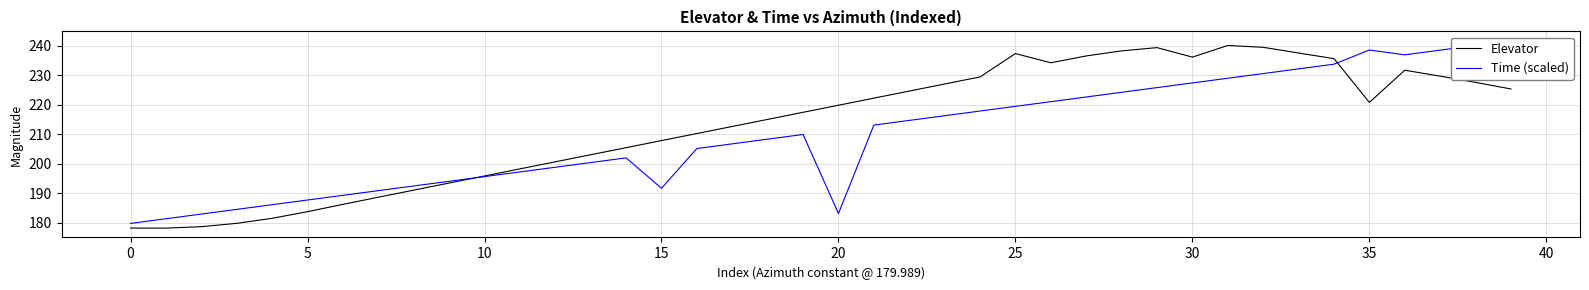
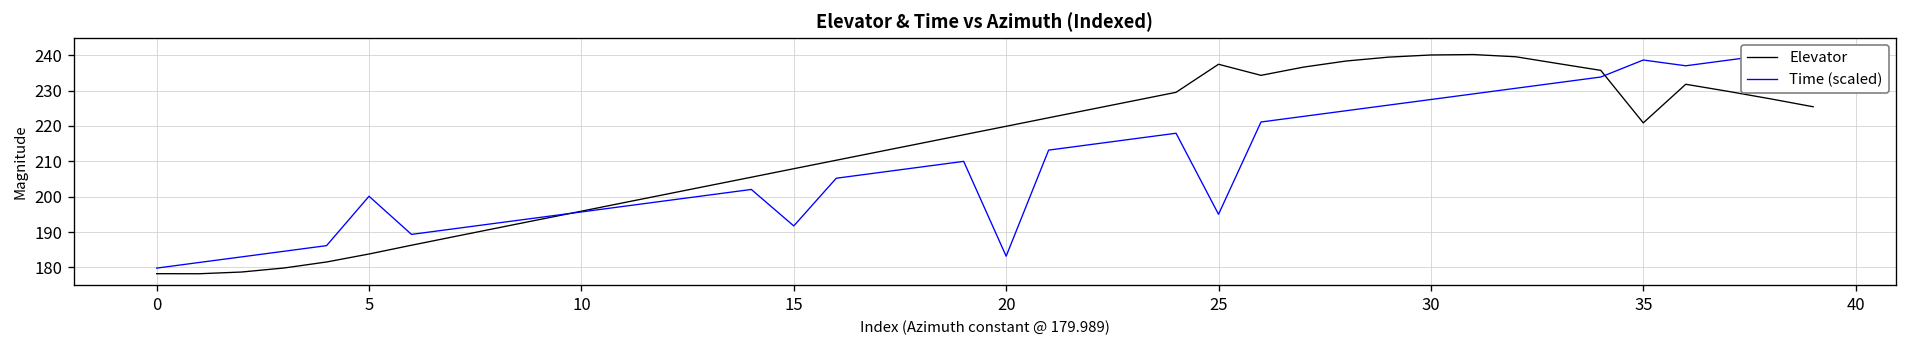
  {
    "Elevator": {
      "0": 178,
      "5": 184,
      "15": 208,
      "20": 220,
      "25": 237,
-     "30": 236,
+     "30": 240,
      "35": 221
    },
    "Time (scaled)": {
      "0": 180,
-     "5": 188,
+     "5": 200,
      "15": 192,
      "20": 183,
-     "25": 220,
+     "25": 195,
      "30": 227,
      "35": 239
    }
  }
